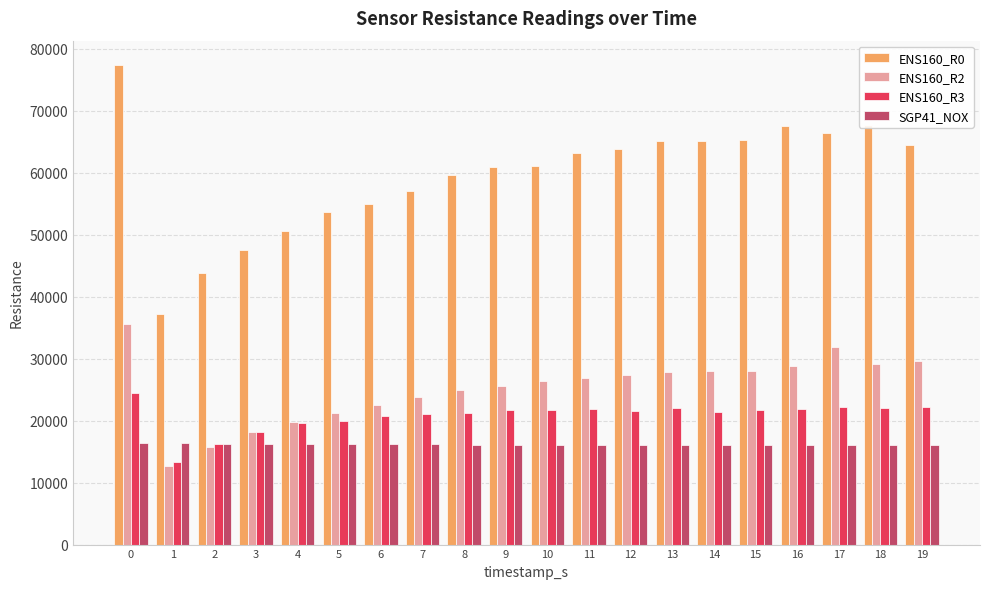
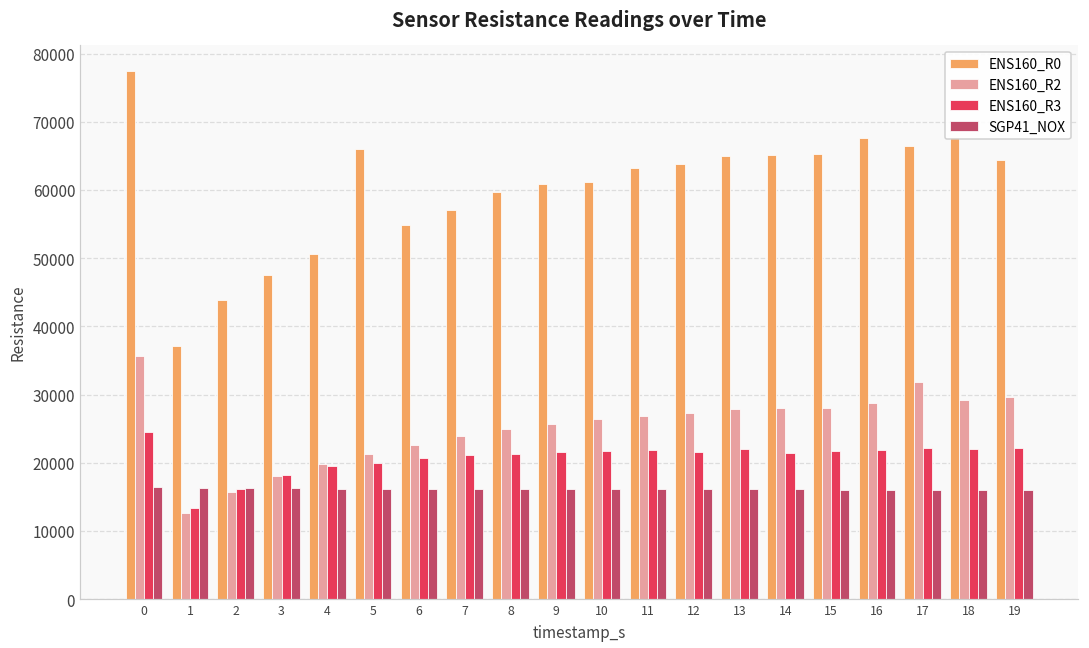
  {
    "ENS160_R0": {
      "0": 77000,
      "1": 37000,
      "2": 44000,
      "3": 48000,
      "4": 51000,
-     "5": 54000,
+     "5": 66000,
      "6": 55000,
      "7": 57000,
      "8": 60000,
      "9": 61000,
      "10": 61000,
      "11": 63000,
      "12": 64000,
      "13": 65000,
      "14": 65000,
      "15": 65000,
      "16": 68000,
      "17": 66000,
      "19": 64000
    },
    "ENS160_R2": {
      "0": 36000,
      "1": 13000,
      "2": 16000,
      "3": 18000,
      "4": 20000,
      "5": 21000,
      "6": 23000,
      "7": 24000,
      "8": 25000,
      "9": 26000,
      "10": 26000,
      "11": 27000,
      "12": 27000,
      "13": 28000,
      "14": 28000,
      "15": 28000,
      "16": 29000,
      "17": 32000,
      "18": 29000,
      "19": 30000
    }
  }
